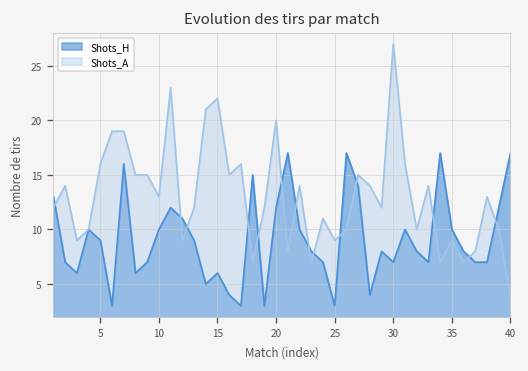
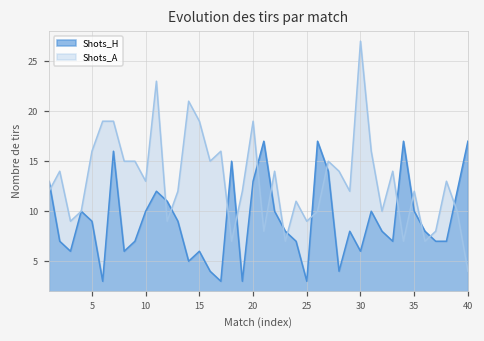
  {
    "Shots_H": {
      "5": 9,
      "10": 10,
      "15": 6,
-     "20": 12,
+     "20": 13,
      "25": 3,
-     "30": 7,
+     "30": 6,
      "35": 10,
      "40": 17
    },
    "Shots_A": {
      "5": 16,
      "10": 13,
-     "15": 22,
-     "20": 20,
+     "15": 19,
+     "20": 19,
      "25": 9,
      "30": 27,
-     "35": 9,
+     "35": 12,
      "40": 4
    }
  }
